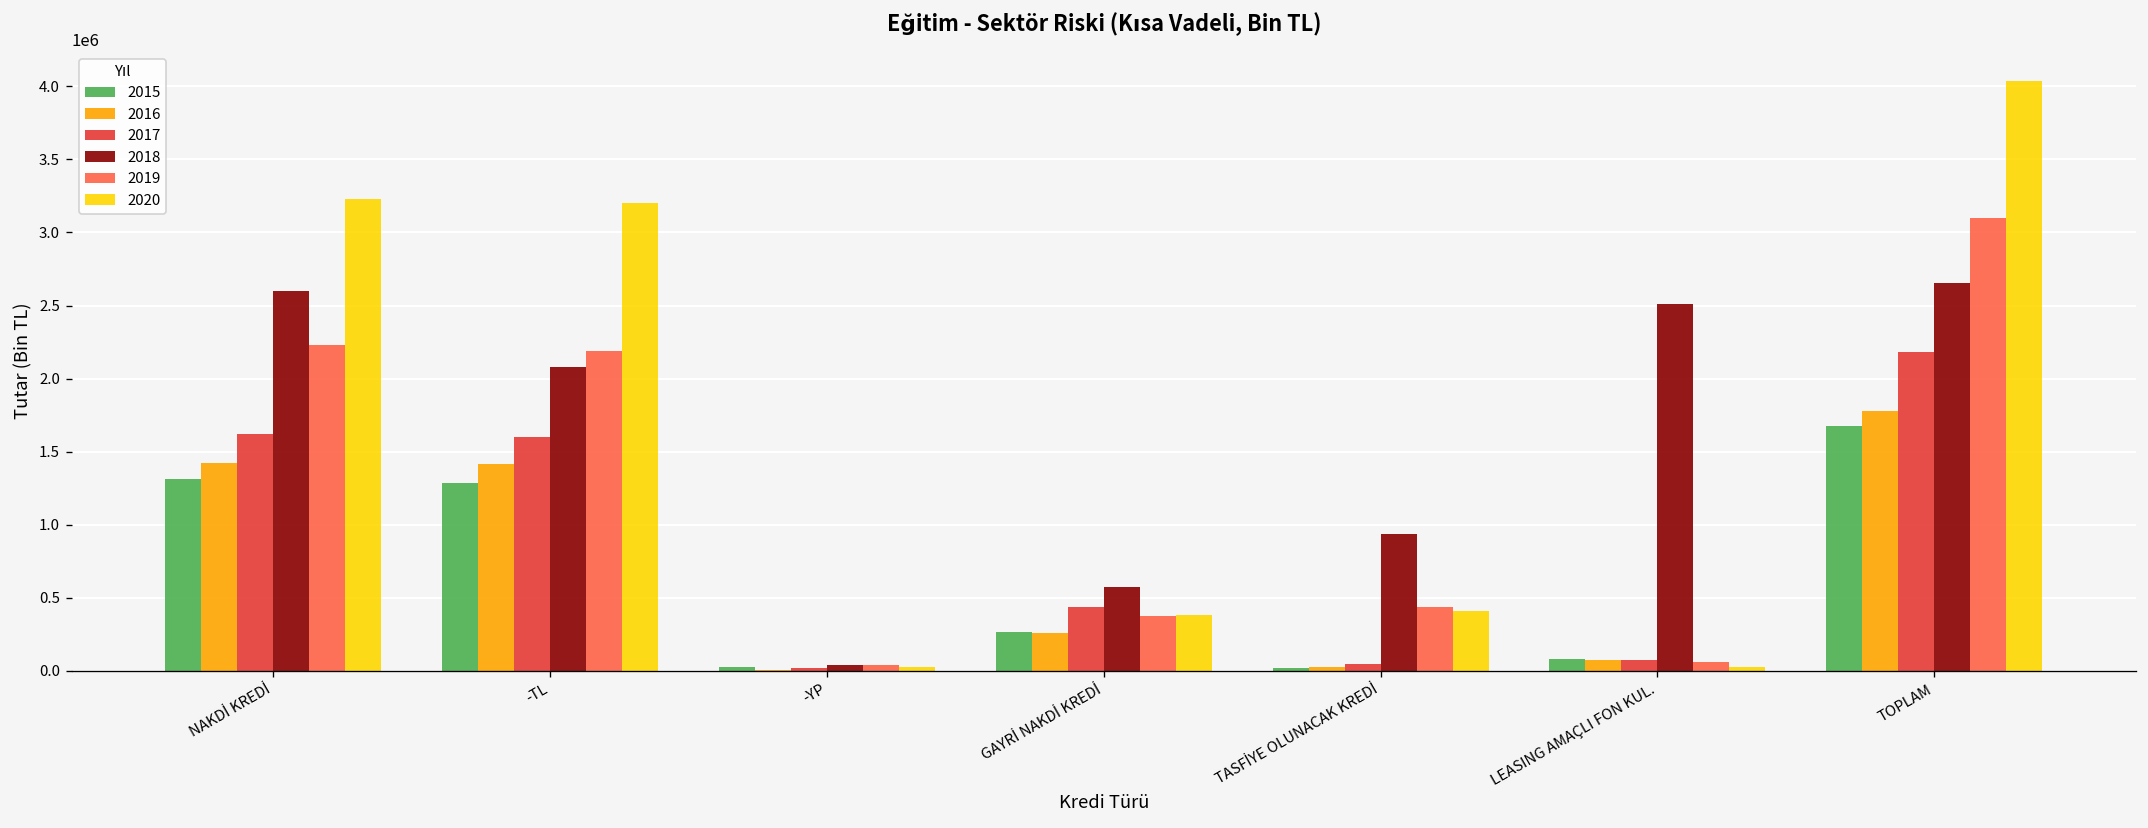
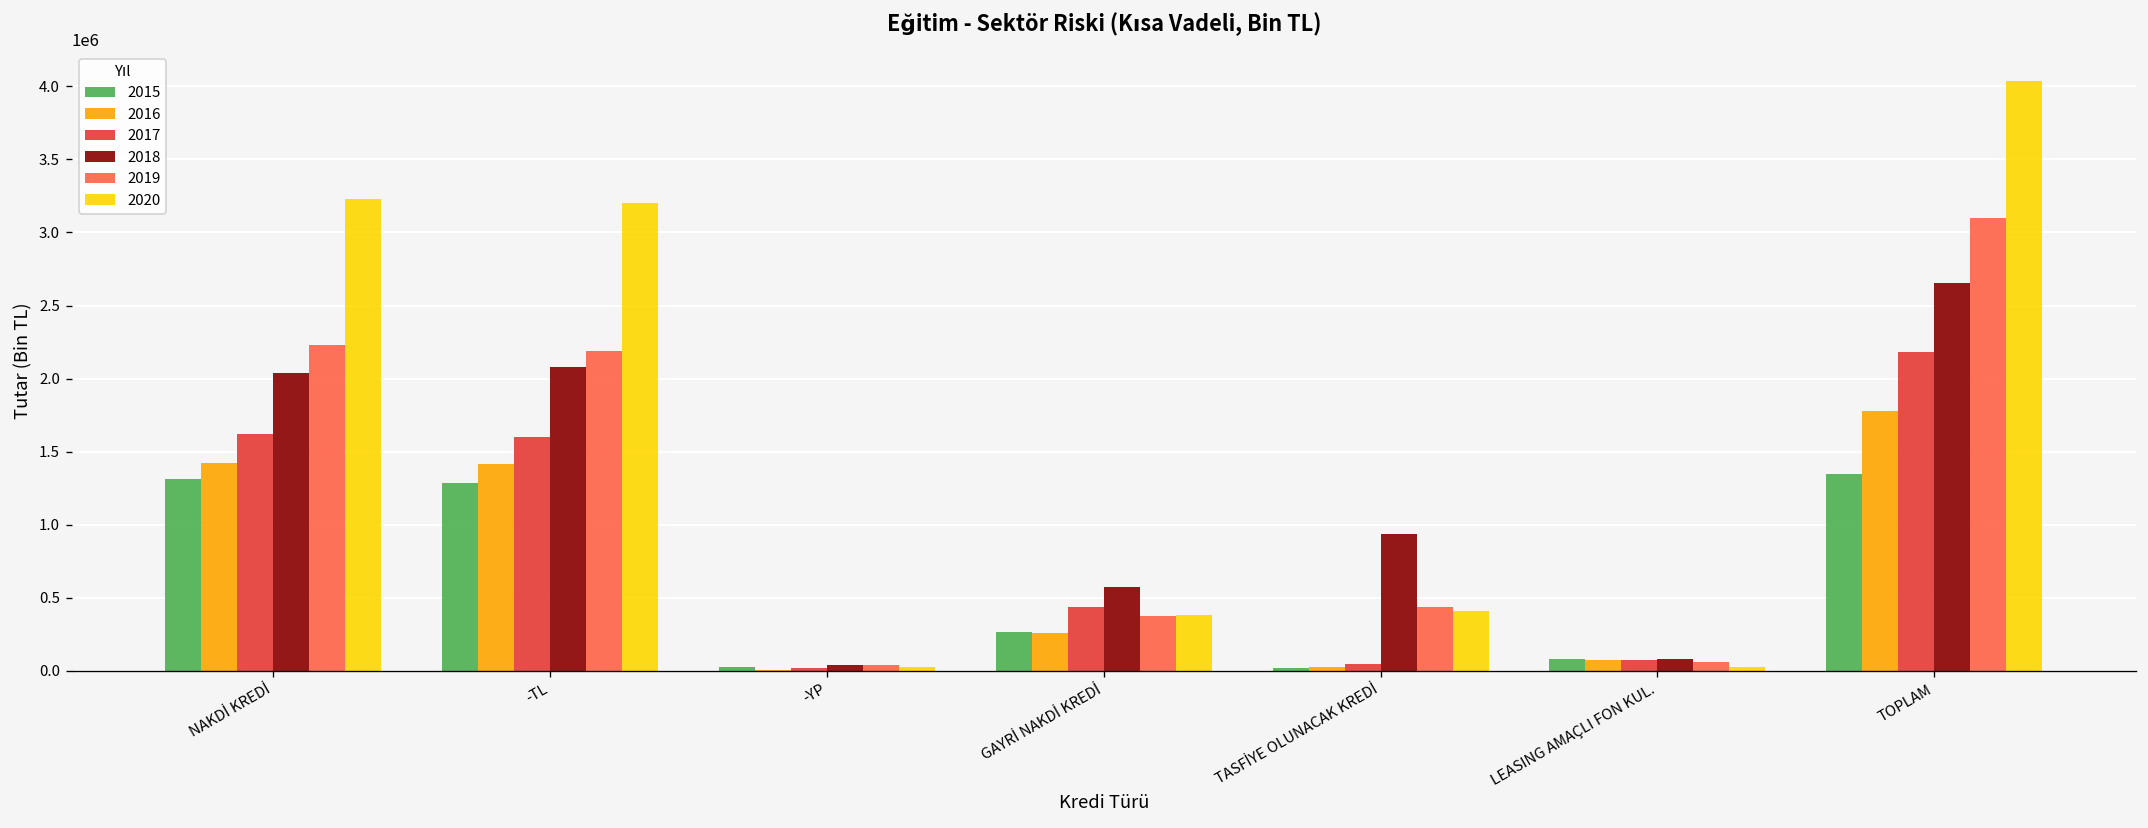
  {
    "2015": {
      "NAKDİ KREDİ": 1310000,
      "-TL": 1290000,
      "-YP": 30000,
      "GAYRİ NAKDİ KREDİ": 260000,
      "LEASING AMAÇLI FON KUL.": 80000,
-     "TOPLAM": 1680000
+     "TOPLAM": 1350000
    },
    "2018": {
-     "NAKDİ KREDİ": 2600000,
+     "NAKDİ KREDİ": 2040000,
      "-TL": 2080000,
      "-YP": 40000,
      "GAYRİ NAKDİ KREDİ": 580000,
      "TASFİYE OLUNACAK KREDİ": 940000,
-     "LEASING AMAÇLI FON KUL.": 2510000,
+     "LEASING AMAÇLI FON KUL.": 80000,
      "TOPLAM": 2650000
    }
  }
